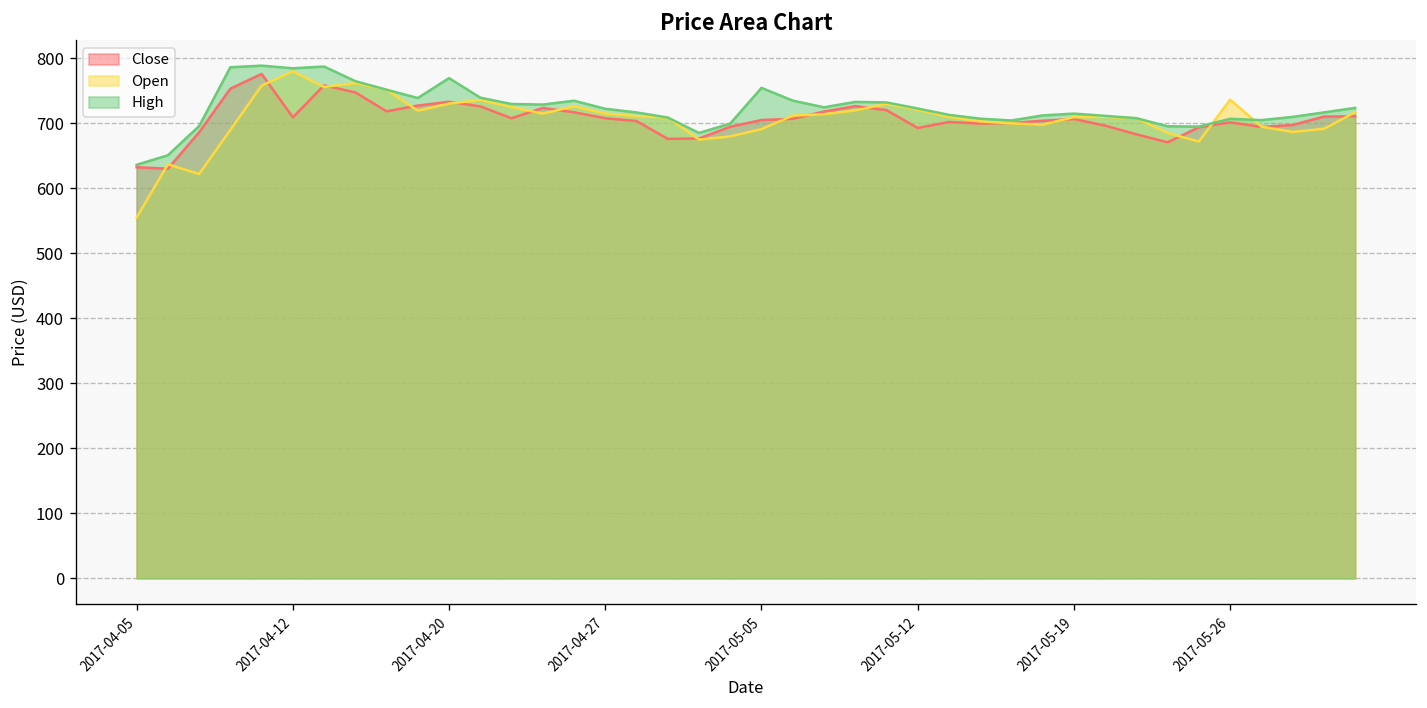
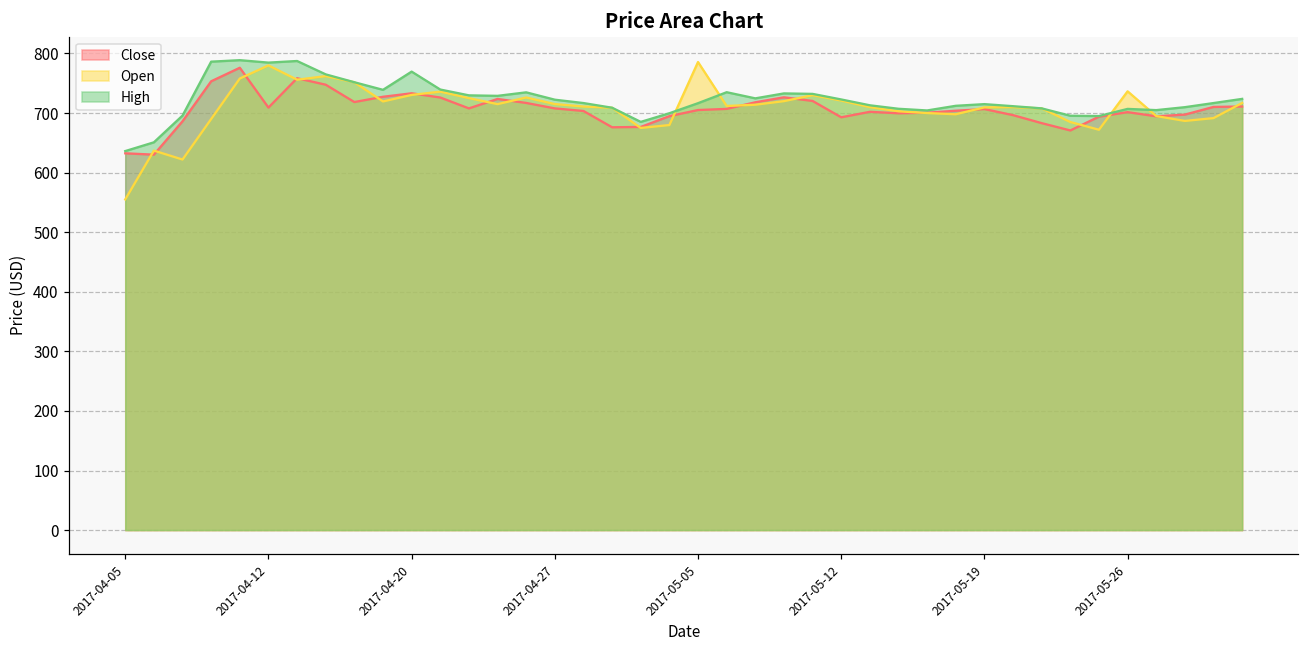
  {
    "Close": {
      "2017-04-12": 710,
      "2017-04-27": 710,
      "2017-05-05": 710,
      "2017-05-12": 690,
      "2017-05-26": 700
    },
    "Open": {
      "2017-04-05": 560,
      "2017-04-12": 780,
      "2017-04-27": 720,
-     "2017-05-05": 690,
+     "2017-05-05": 790,
      "2017-05-26": 740
    },
    "High": {
      "2017-04-12": 780,
      "2017-04-20": 770,
      "2017-04-27": 720,
-     "2017-05-05": 750,
+     "2017-05-05": 720,
      "2017-05-19": 720,
      "2017-05-26": 710
    }
  }
